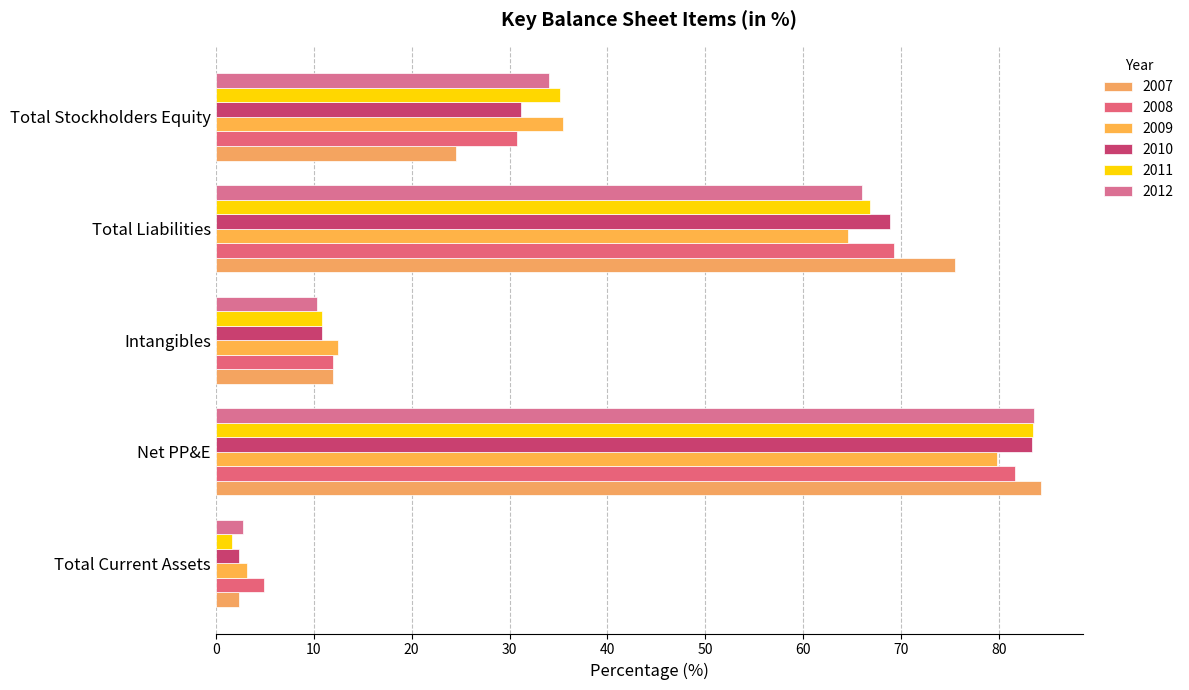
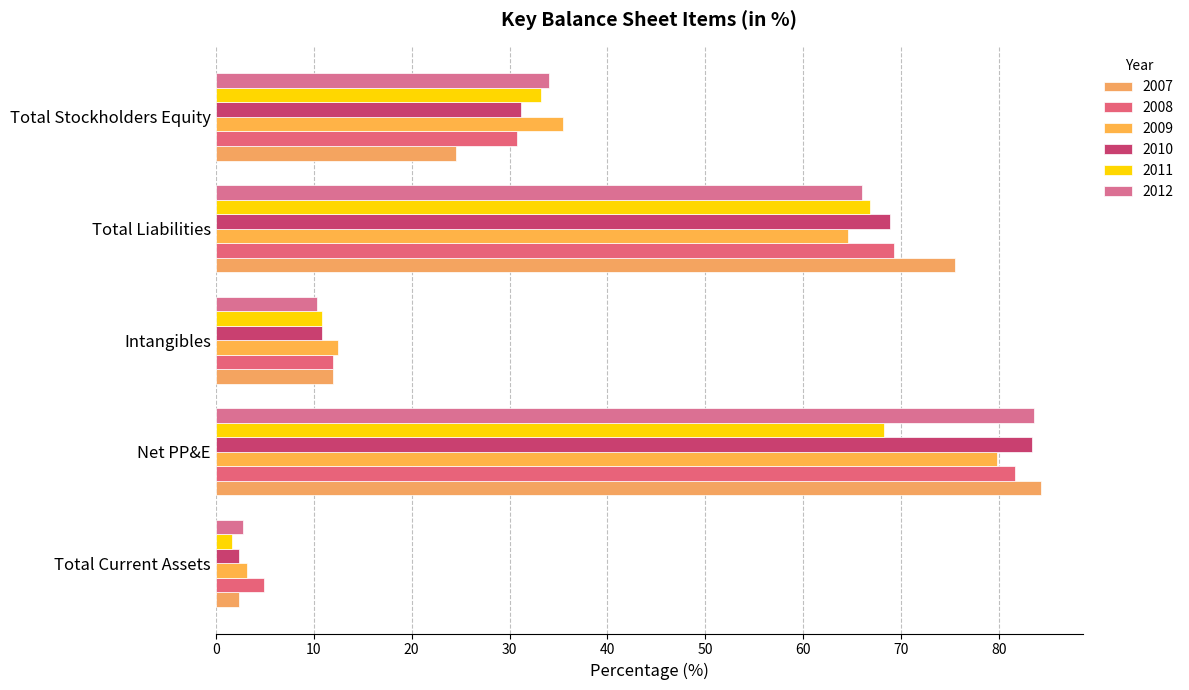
  {
    "2011": {
-     "Total Stockholders Equity": 35,
+     "Total Stockholders Equity": 33,
      "Total Liabilities": 67,
      "Intangibles": 11,
-     "Net PP&E": 83,
+     "Net PP&E": 68,
      "Total Current Assets": 2
    }
  }
